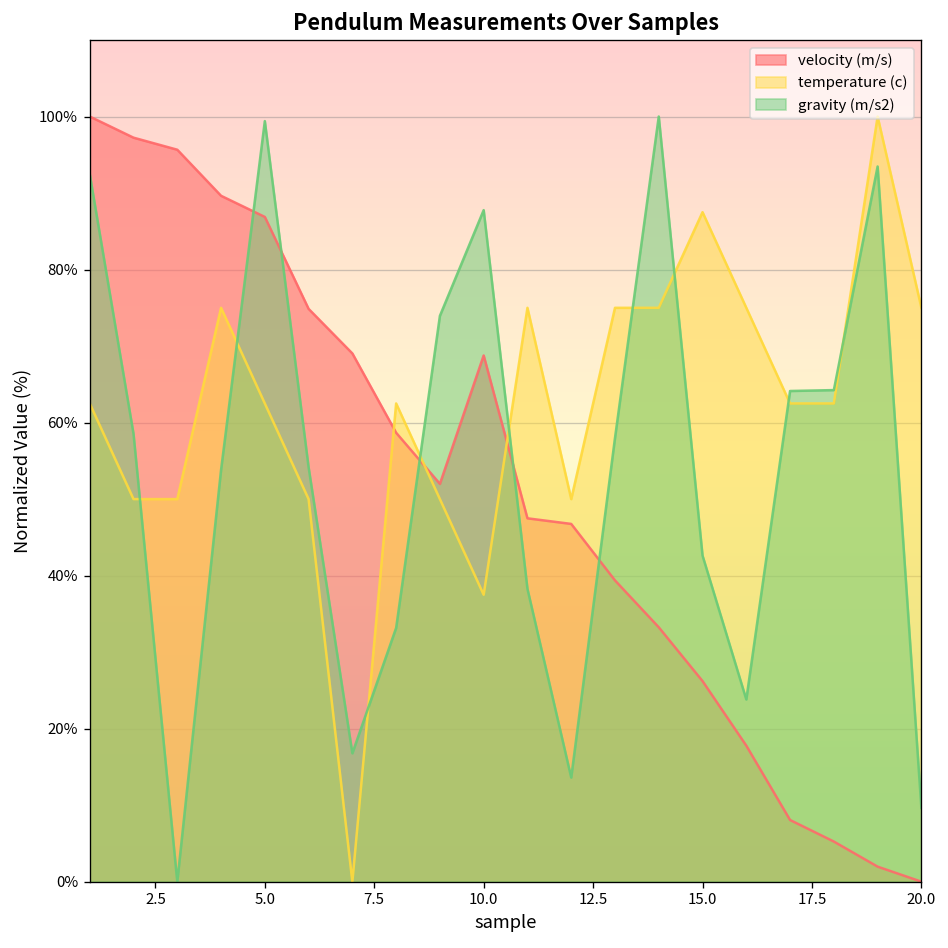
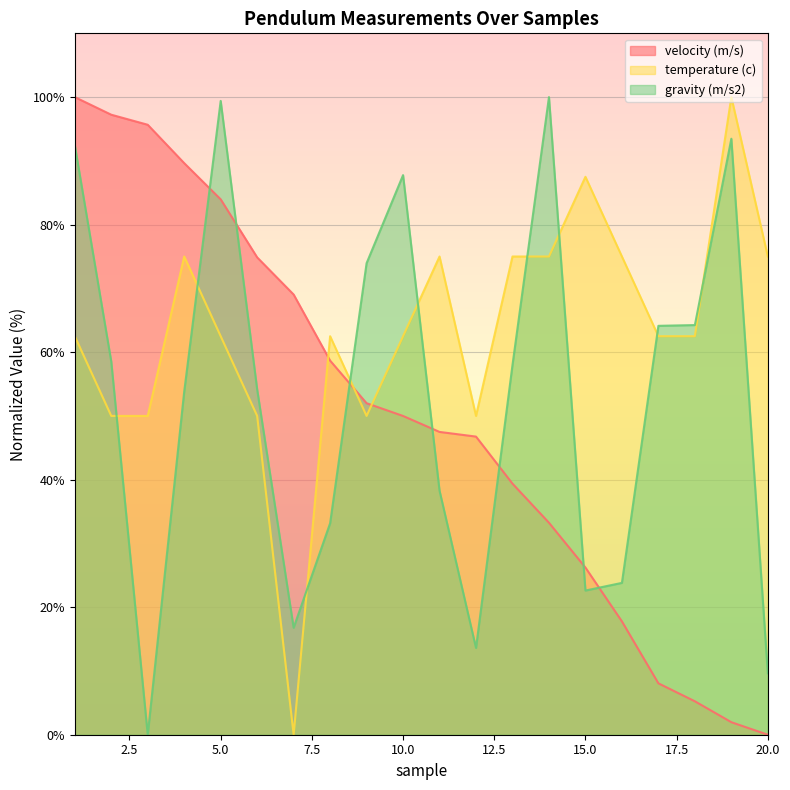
  {
    "velocity (m/s)": {
-     "5.0": "87%",
-     "10.0": "69%",
+     "5.0": "84%",
+     "10.0": "50%",
      "15.0": "26%",
      "20.0": "0%"
    },
    "temperature (c)": {
      "5.0": "63%",
-     "10.0": "38%",
+     "10.0": "63%",
      "15.0": "88%",
      "20.0": "75%"
    },
    "gravity (m/s2)": {
      "5.0": "99%",
      "10.0": "88%",
-     "15.0": "43%",
+     "15.0": "23%",
      "20.0": "10%"
    }
  }
